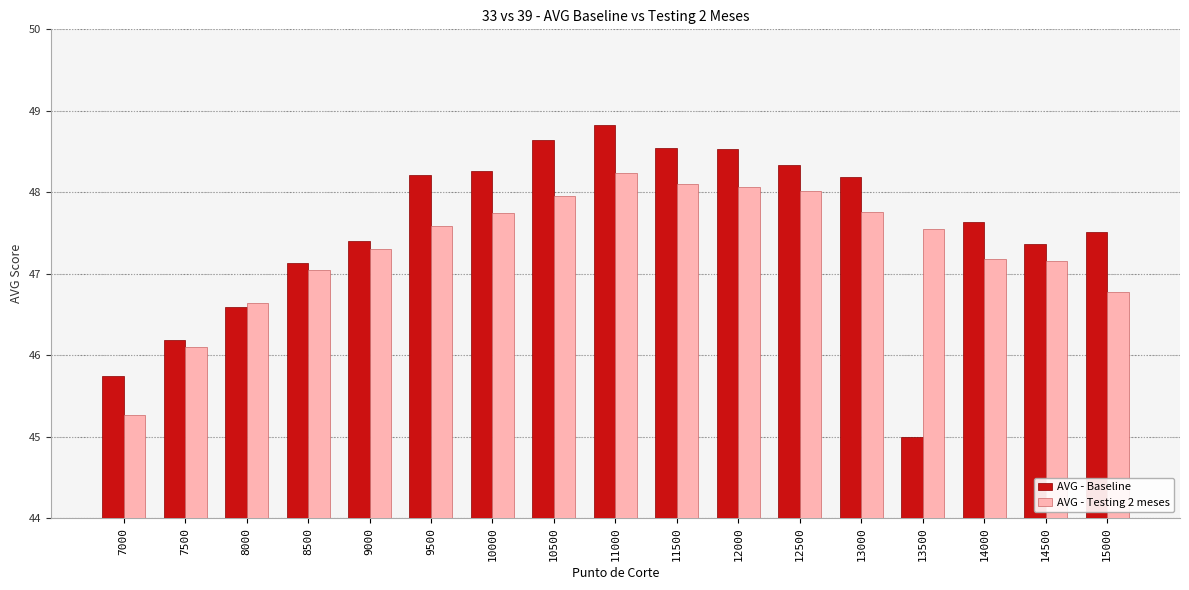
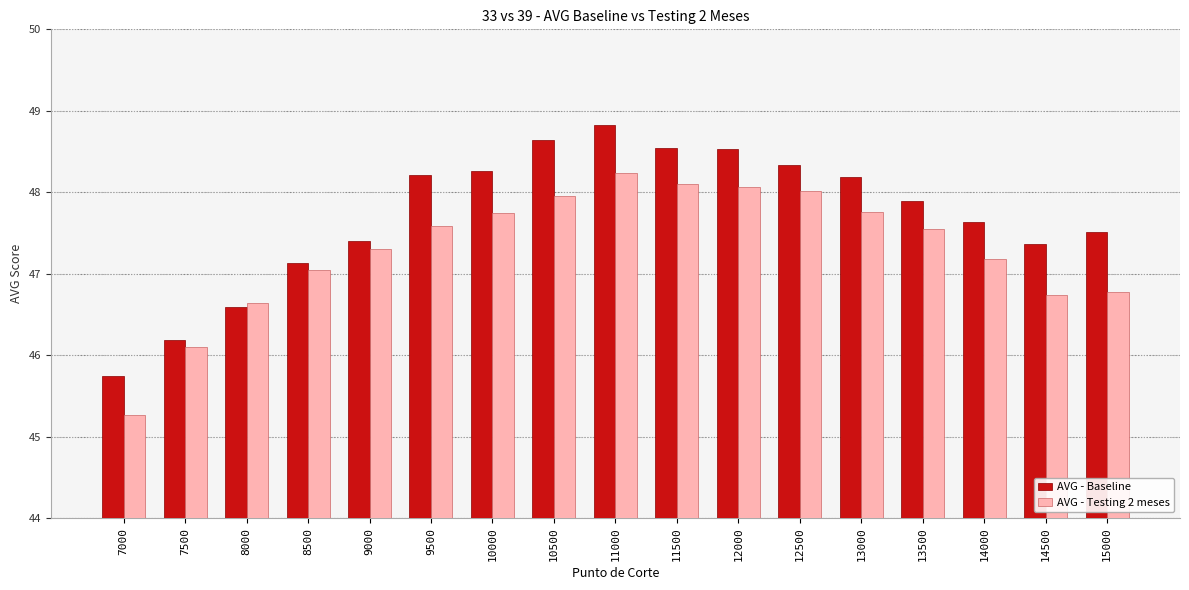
  {
    "AVG - Baseline": {
      "7000": 45.7,
      "7500": 46.2,
      "8000": 46.6,
      "8500": 47.1,
      "9000": 47.4,
      "9500": 48.2,
      "10000": 48.3,
      "10500": 48.6,
      "11000": 48.8,
      "11500": 48.5,
      "12000": 48.5,
      "12500": 48.3,
      "13000": 48.2,
-     "13500": 45.0,
+     "13500": 47.9,
      "14000": 47.6,
      "14500": 47.4,
      "15000": 47.5
    },
    "AVG - Testing 2 meses": {
      "7000": 45.3,
      "7500": 46.1,
      "8000": 46.6,
      "8500": 47.0,
      "9000": 47.3,
      "9500": 47.6,
      "10000": 47.7,
      "10500": 48.0,
      "11000": 48.2,
      "11500": 48.1,
      "12000": 48.1,
      "12500": 48.0,
      "13000": 47.8,
      "13500": 47.6,
      "14000": 47.2,
-     "14500": 47.2,
+     "14500": 46.7,
      "15000": 46.8
    }
  }
